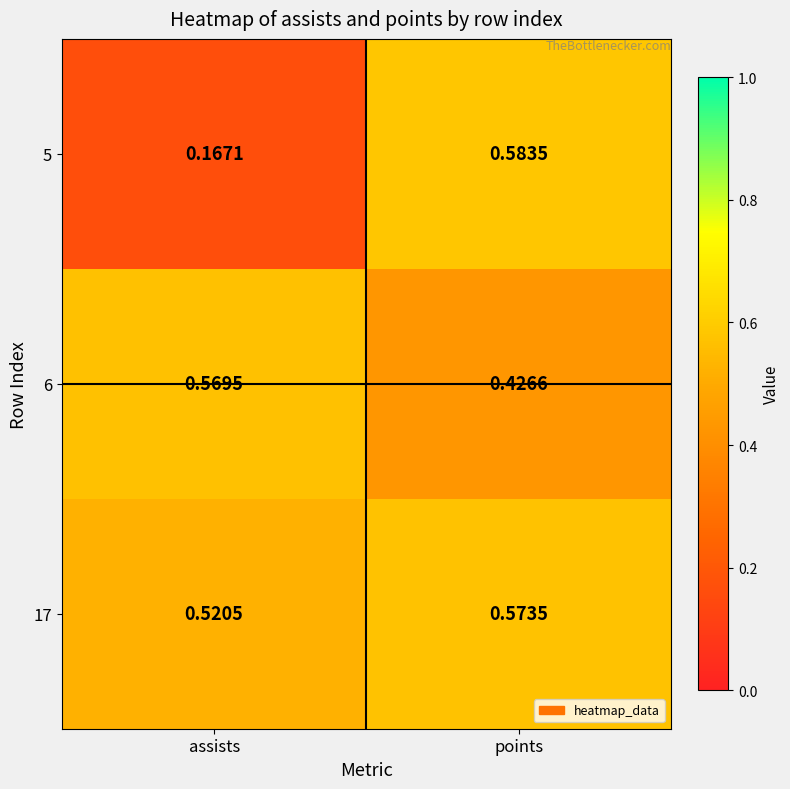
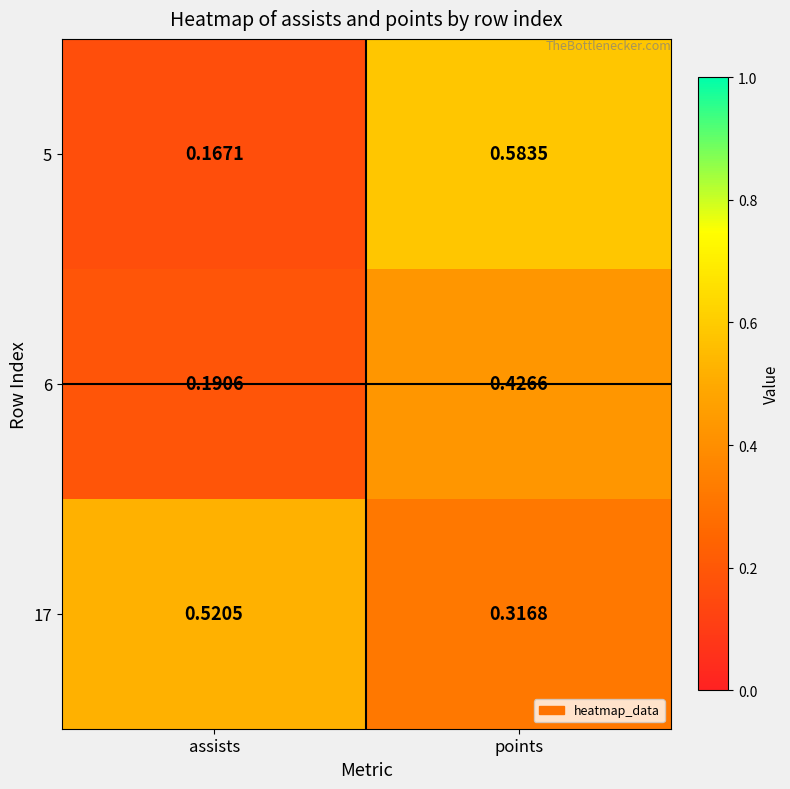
  {
    "5": {
      "assists": 0.1671
    },
    "6": {
-     "assists": 0.5695,
+     "assists": 0.1906,
      "points": 0.4266
    },
    "17": {
      "assists": 0.5205,
-     "points": 0.5735
+     "points": 0.3168
    }
  }
